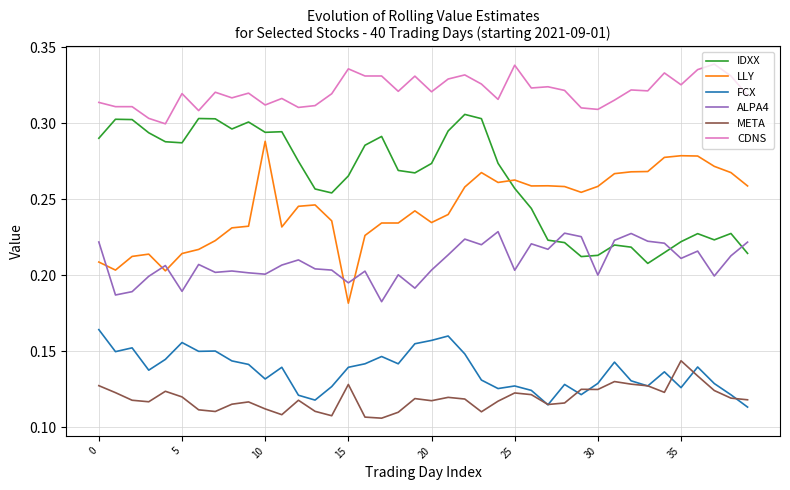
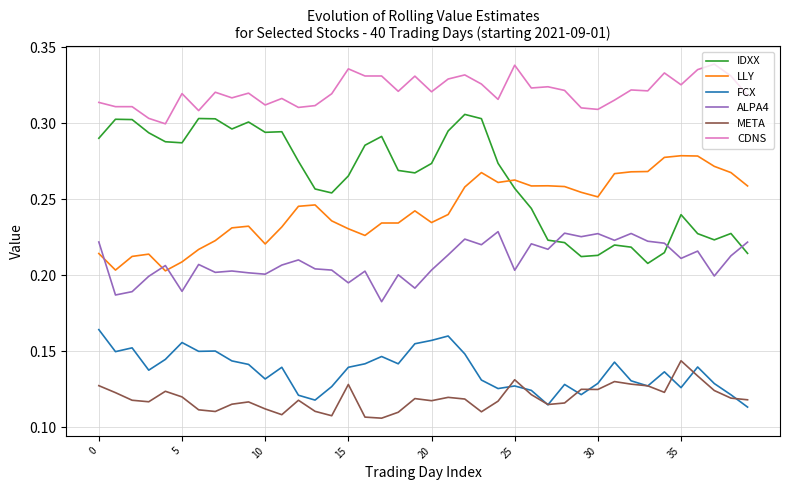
  {
    "IDXX": {
      "0": 0.290,
      "5": 0.287,
      "10": 0.294,
      "15": 0.265,
      "20": 0.274,
      "25": 0.257,
      "30": 0.213,
-     "35": 0.222
+     "35": 0.240
    },
    "LLY": {
-     "0": 0.209,
-     "5": 0.214,
-     "10": 0.288,
-     "15": 0.182,
+     "0": 0.214,
+     "5": 0.209,
+     "10": 0.221,
+     "15": 0.231,
      "20": 0.235,
      "25": 0.263,
-     "30": 0.259,
+     "30": 0.252,
      "35": 0.279
    },
    "FCX": {
      "0": 0.164,
      "5": 0.156,
      "10": 0.132,
      "15": 0.139,
      "20": 0.157,
      "25": 0.127,
      "30": 0.129,
      "35": 0.126
    },
    "ALPA4": {
      "0": 0.222,
      "5": 0.189,
      "10": 0.201,
      "15": 0.195,
      "20": 0.203,
      "25": 0.203,
-     "30": 0.200,
+     "30": 0.227,
      "35": 0.211
    },
    "META": {
      "0": 0.127,
      "5": 0.120,
      "10": 0.112,
      "15": 0.128,
      "20": 0.117,
-     "25": 0.123,
+     "25": 0.131,
      "30": 0.125,
      "35": 0.144
    },
    "CDNS": {
      "0": 0.314,
      "5": 0.320,
      "10": 0.312,
      "15": 0.336,
      "20": 0.321,
      "25": 0.338,
      "30": 0.309,
      "35": 0.325
    }
  }
